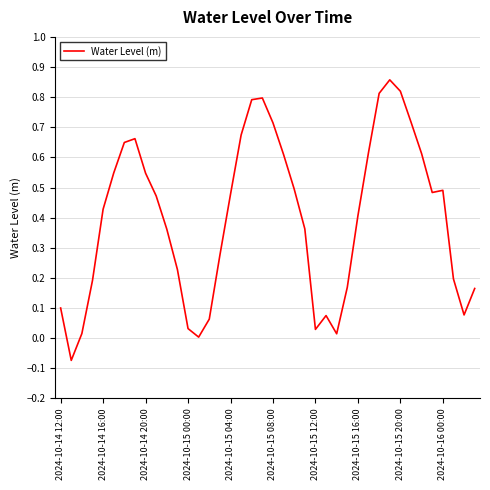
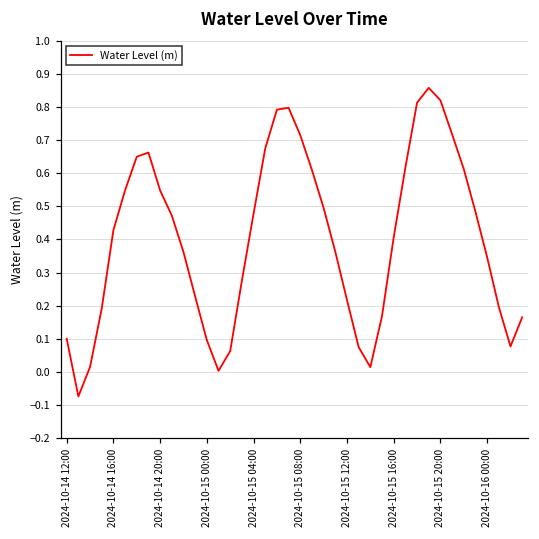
  {
    "2024-10-14 12:00": 0.10,
    "2024-10-14 16:00": 0.43,
    "2024-10-14 20:00": 0.55,
-   "2024-10-15 00:00": 0.03,
+   "2024-10-15 00:00": 0.10,
    "2024-10-15 04:00": 0.48,
    "2024-10-15 08:00": 0.71,
-   "2024-10-15 12:00": 0.03,
+   "2024-10-15 12:00": 0.22,
    "2024-10-15 16:00": 0.41,
    "2024-10-15 20:00": 0.82,
-   "2024-10-16 00:00": 0.49
+   "2024-10-16 00:00": 0.35
  }
